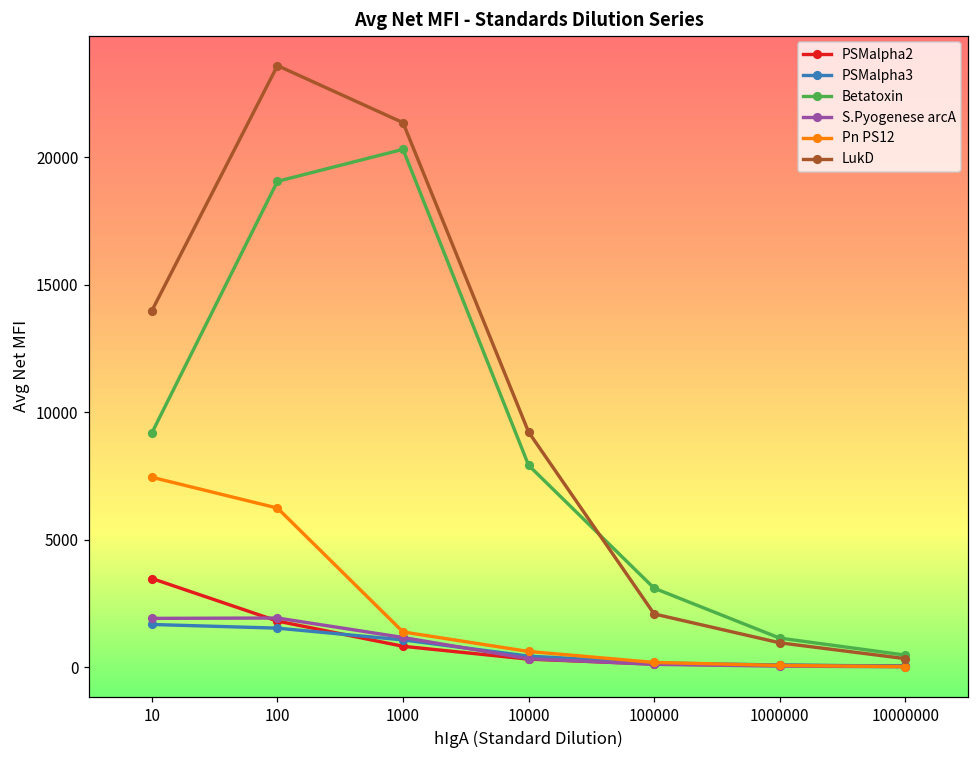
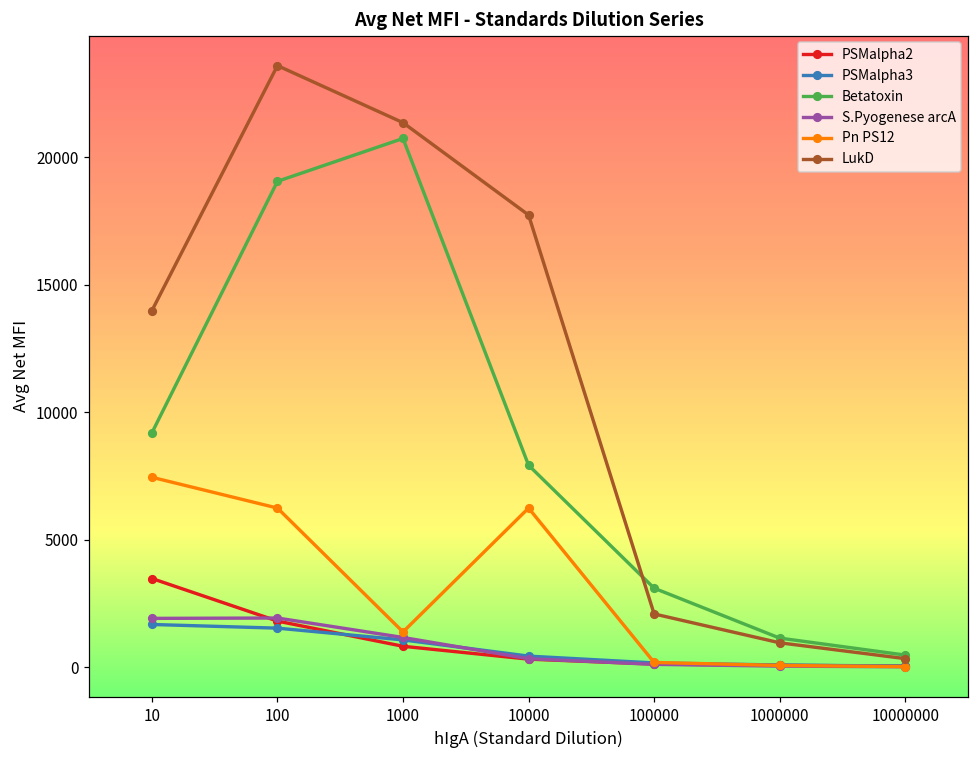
  {
    "PSMalpha2": {
      "10": 3500,
      "100": 1800,
      "1000": 800
    },
    "PSMalpha3": {
      "10": 1700,
      "100": 1500
    },
    "Betatoxin": {
      "10": 9200,
      "100": 19000,
-     "1000": 20300,
+     "1000": 20700,
      "10000": 7900,
      "100000": 3100,
      "1000000": 1100,
      "10000000": 500
    },
    "S.Pyogenese arcA": {
      "10": 1900,
      "100": 1900
    },
    "Pn PS12": {
      "10": 7400,
      "100": 6200,
      "1000": 1400,
-     "10000": 600
+     "10000": 6200
    },
    "LukD": {
      "10": 14000,
      "100": 23600,
      "1000": 21300,
-     "10000": 9200,
+     "10000": 17700,
      "100000": 2100,
      "1000000": 1000,
      "10000000": 300
    }
  }
